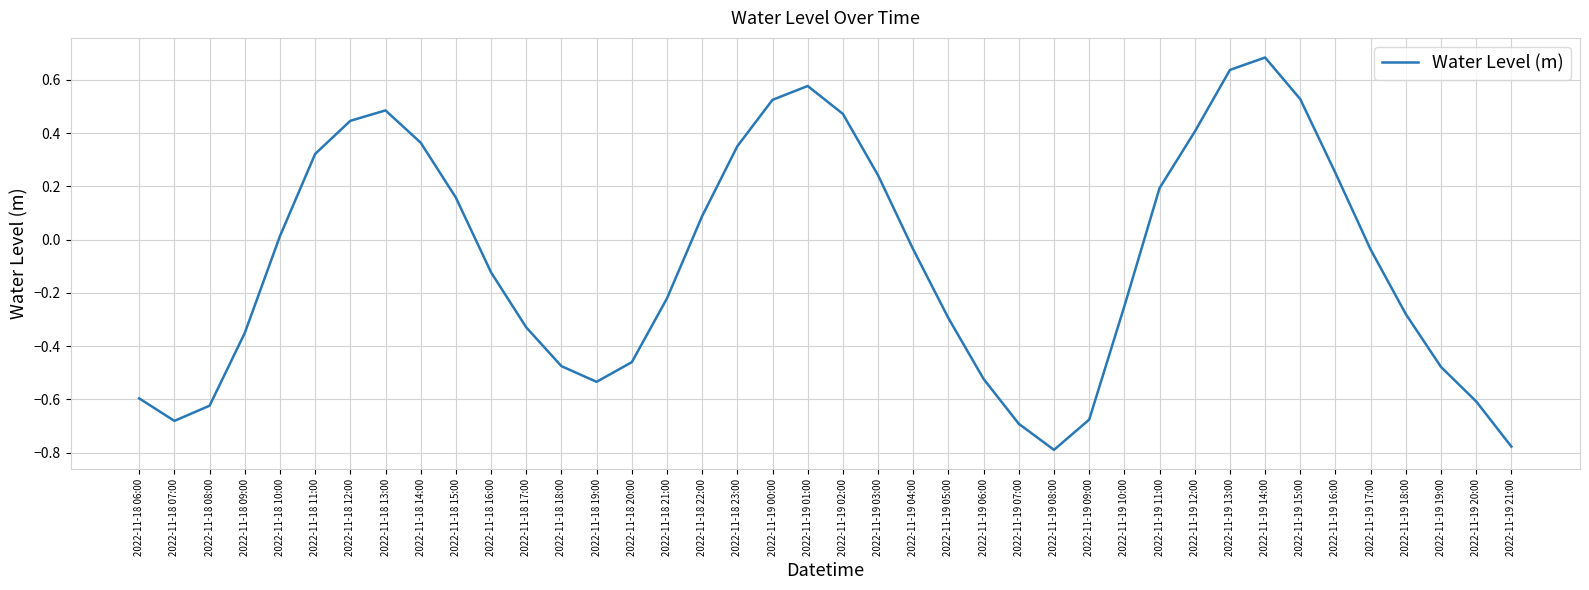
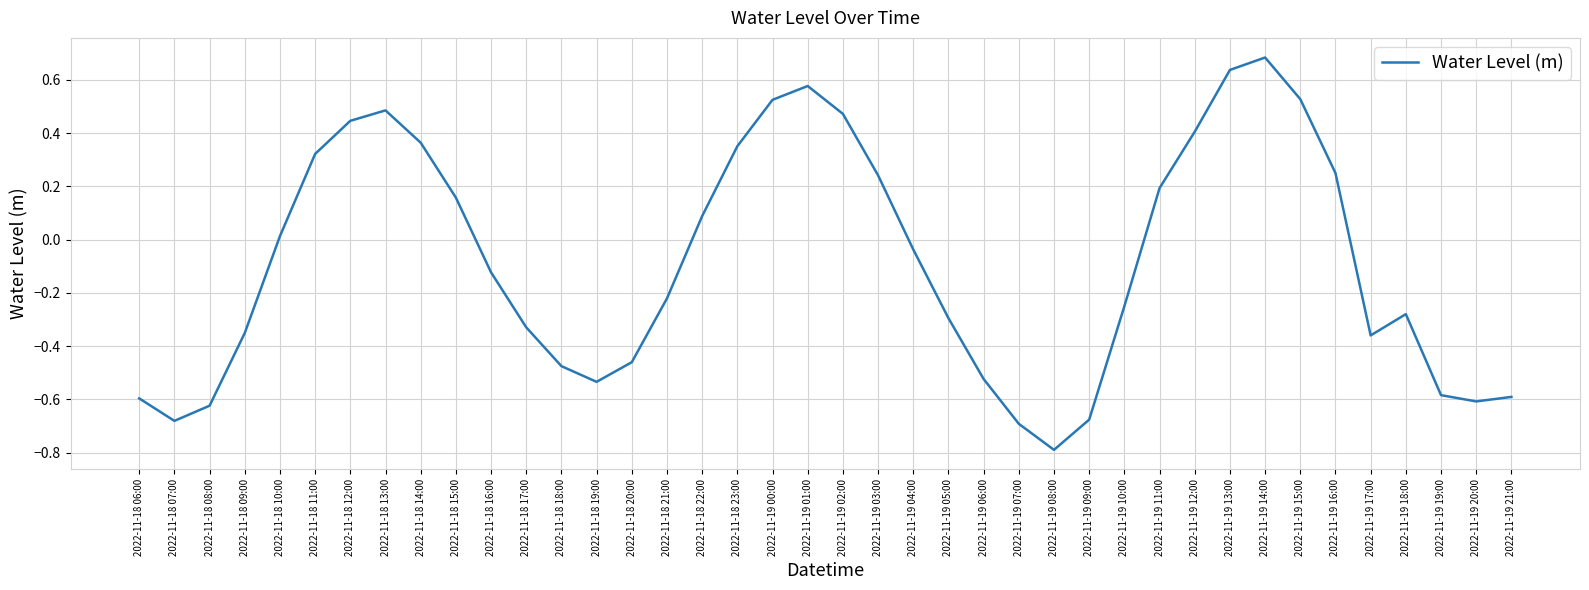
  {
    "2022-11-18 06:00": -0.60,
    "2022-11-18 07:00": -0.68,
    "2022-11-18 08:00": -0.62,
    "2022-11-18 09:00": -0.35,
    "2022-11-18 10:00": 0.01,
    "2022-11-18 11:00": 0.32,
    "2022-11-18 12:00": 0.45,
    "2022-11-18 13:00": 0.49,
    "2022-11-18 14:00": 0.36,
    "2022-11-18 15:00": 0.16,
    "2022-11-18 16:00": -0.12,
    "2022-11-18 17:00": -0.33,
    "2022-11-18 18:00": -0.48,
    "2022-11-18 19:00": -0.53,
    "2022-11-18 20:00": -0.46,
    "2022-11-18 21:00": -0.22,
    "2022-11-18 22:00": 0.09,
    "2022-11-18 23:00": 0.35,
    "2022-11-19 00:00": 0.53,
    "2022-11-19 01:00": 0.58,
    "2022-11-19 02:00": 0.47,
    "2022-11-19 03:00": 0.24,
    "2022-11-19 04:00": -0.04,
    "2022-11-19 05:00": -0.30,
    "2022-11-19 06:00": -0.52,
    "2022-11-19 07:00": -0.69,
    "2022-11-19 08:00": -0.79,
    "2022-11-19 09:00": -0.68,
    "2022-11-19 10:00": -0.25,
    "2022-11-19 11:00": 0.19,
    "2022-11-19 12:00": 0.41,
    "2022-11-19 13:00": 0.64,
    "2022-11-19 14:00": 0.68,
    "2022-11-19 15:00": 0.53,
    "2022-11-19 16:00": 0.25,
-   "2022-11-19 17:00": -0.04,
+   "2022-11-19 17:00": -0.36,
    "2022-11-19 18:00": -0.28,
-   "2022-11-19 19:00": -0.48,
+   "2022-11-19 19:00": -0.58,
    "2022-11-19 20:00": -0.61,
-   "2022-11-19 21:00": -0.78
+   "2022-11-19 21:00": -0.59
  }
